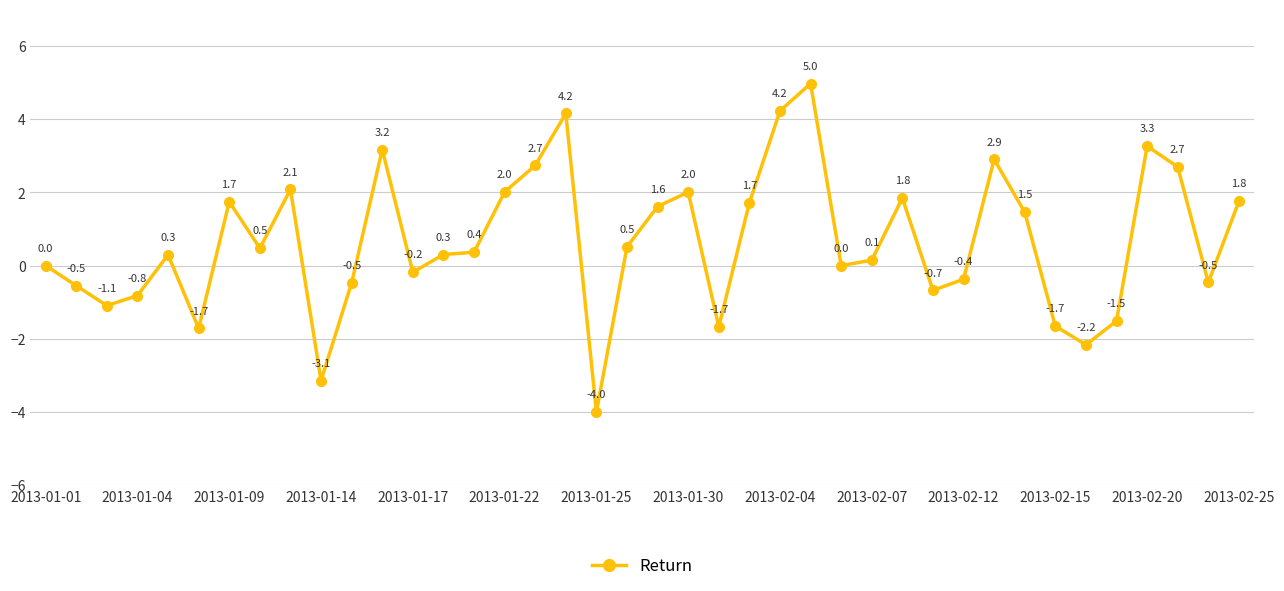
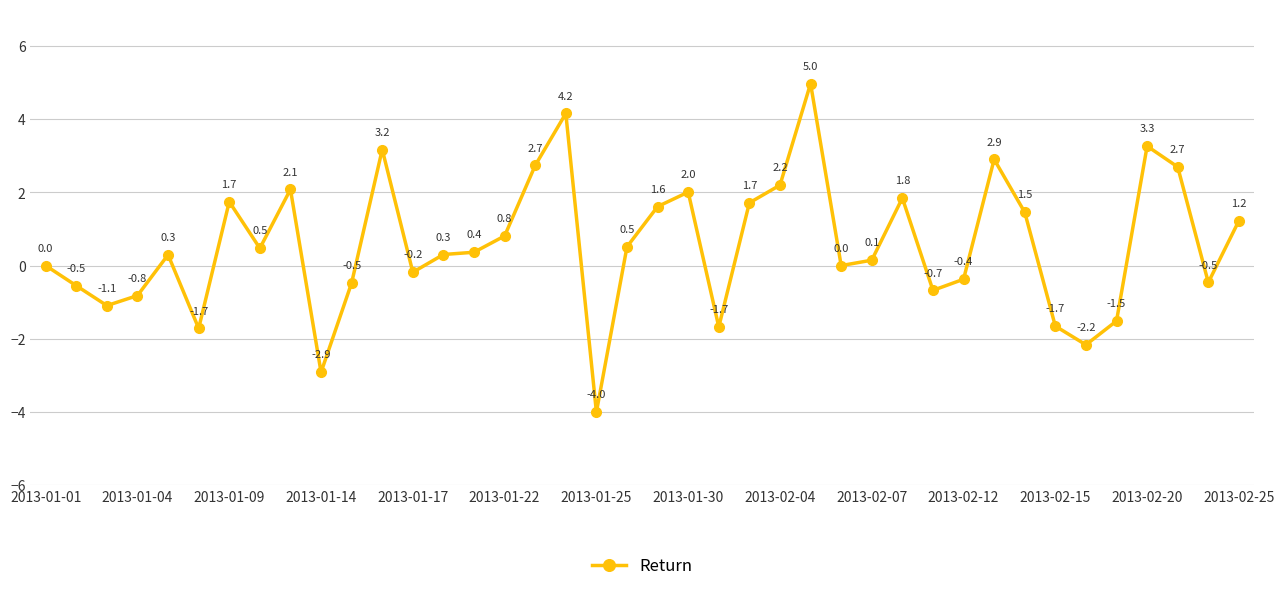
  {
    "2013-01-01": 0.0,
    "2013-01-04": -0.8,
    "2013-01-09": 1.7,
-   "2013-01-14": -3.1,
+   "2013-01-14": -2.9,
    "2013-01-17": -0.2,
-   "2013-01-22": 2.0,
+   "2013-01-22": 0.8,
    "2013-01-25": -4.0,
    "2013-01-30": 2.0,
-   "2013-02-04": 4.2,
+   "2013-02-04": 2.2,
    "2013-02-07": 0.1,
    "2013-02-12": -0.4,
    "2013-02-15": -1.7,
    "2013-02-20": 3.3,
-   "2013-02-25": 1.8
+   "2013-02-25": 1.2
  }
